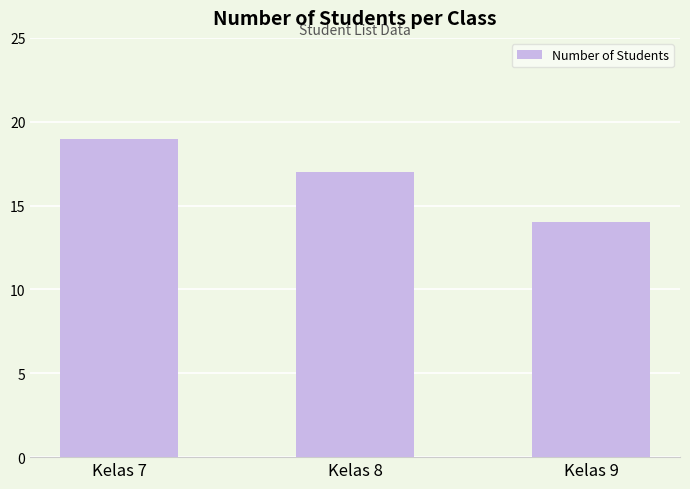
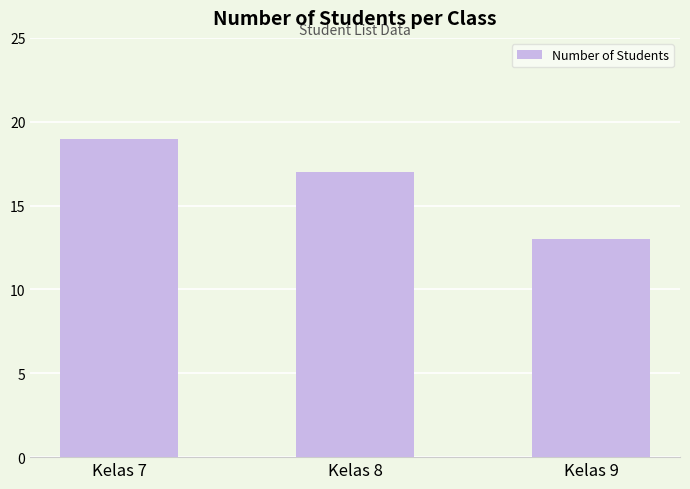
  {
    "Kelas 7": 19,
    "Kelas 8": 17,
-   "Kelas 9": 14
+   "Kelas 9": 13
  }
